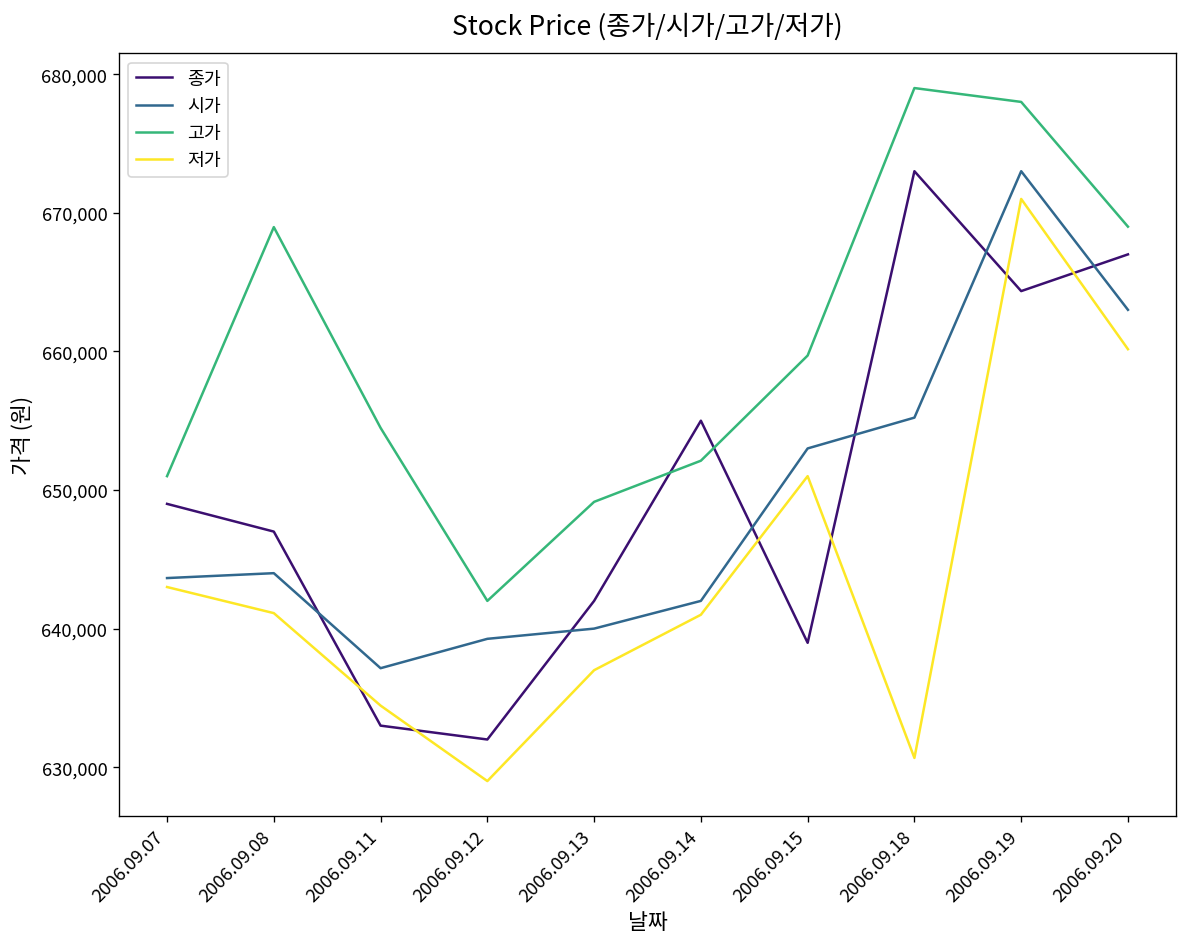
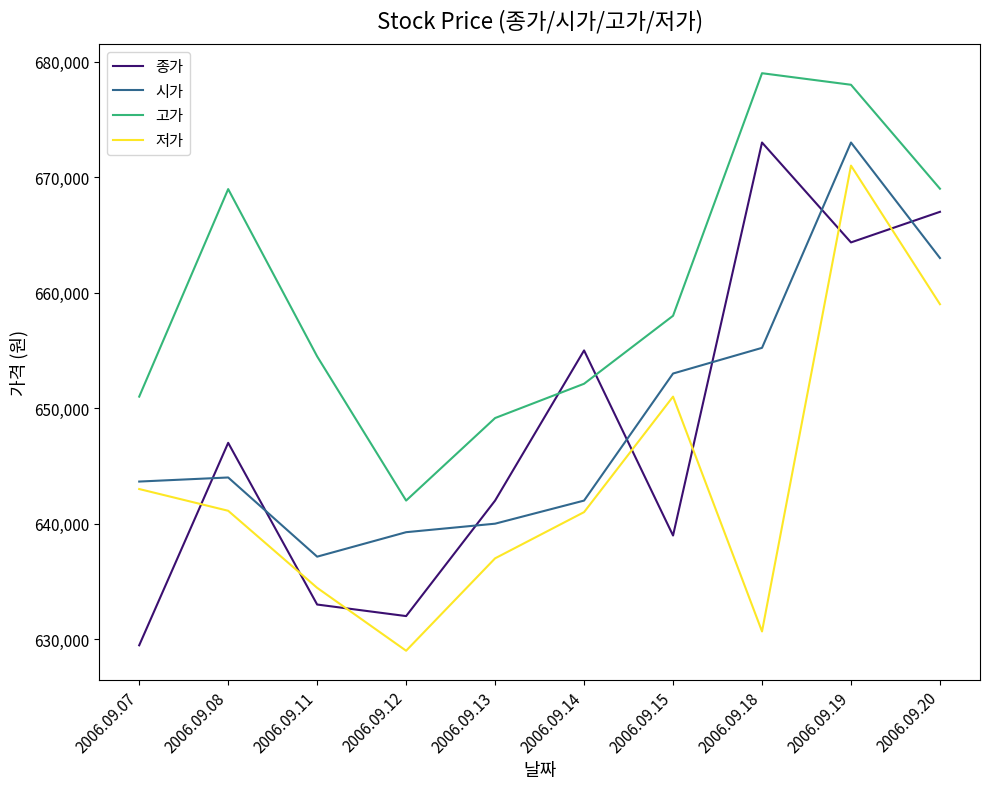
  {
    "종가": {
-     "2006.09.07": "649,000",
+     "2006.09.07": "629,500",
      "2006.09.08": "647,000",
      "2006.09.11": "633,000",
      "2006.09.12": "632,000",
      "2006.09.13": "642,000",
      "2006.09.14": "655,000",
      "2006.09.15": "639,000",
      "2006.09.18": "673,000",
      "2006.09.19": "664,400",
      "2006.09.20": "667,000"
    },
    "시가": {
      "2006.09.07": "643,600",
      "2006.09.08": "644,000",
      "2006.09.11": "637,100",
      "2006.09.12": "639,300",
      "2006.09.13": "640,000",
      "2006.09.14": "642,000",
      "2006.09.15": "653,000",
      "2006.09.18": "655,200",
      "2006.09.19": "673,000",
      "2006.09.20": "663,000"
    },
    "고가": {
      "2006.09.07": "651,000",
      "2006.09.08": "669,000",
      "2006.09.11": "654,500",
      "2006.09.12": "642,000",
      "2006.09.13": "649,100",
      "2006.09.14": "652,100",
-     "2006.09.15": "659,700",
+     "2006.09.15": "658,000",
      "2006.09.18": "679,000",
      "2006.09.19": "678,000",
      "2006.09.20": "669,000"
    },
    "저가": {
      "2006.09.07": "643,000",
      "2006.09.08": "641,100",
      "2006.09.11": "634,400",
      "2006.09.12": "629,000",
      "2006.09.13": "637,000",
      "2006.09.14": "641,000",
      "2006.09.15": "651,000",
      "2006.09.18": "630,700",
      "2006.09.19": "671,000",
-     "2006.09.20": "660,200"
+     "2006.09.20": "659,000"
    }
  }
